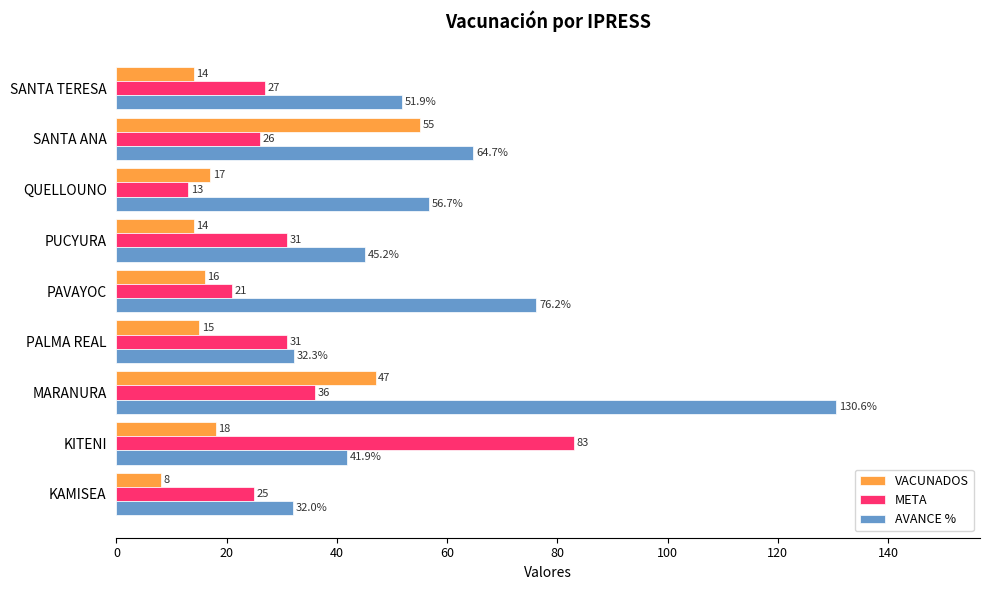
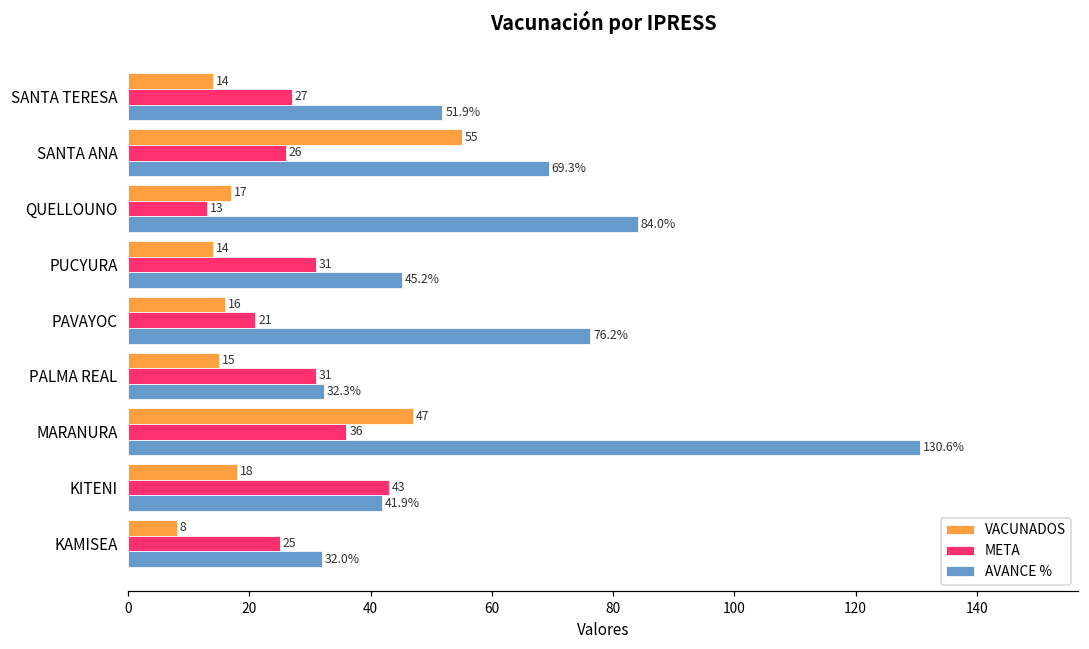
  {
    "VACUNADOS": {
      "SANTA TERESA": "14",
      "SANTA ANA": "55",
      "QUELLOUNO": "17",
      "PUCYURA": "14",
      "PAVAYOC": "16",
      "PALMA REAL": "15",
      "MARANURA": "47",
      "KITENI": "18",
      "KAMISEA": "8"
    },
    "META": {
      "SANTA TERESA": "27",
      "SANTA ANA": "26",
      "QUELLOUNO": "13",
      "PUCYURA": "31",
      "PAVAYOC": "21",
      "PALMA REAL": "31",
      "MARANURA": "36",
-     "KITENI": "83",
+     "KITENI": "43",
      "KAMISEA": "25"
    },
    "AVANCE %": {
      "SANTA TERESA": "51.9%",
-     "SANTA ANA": "64.7%",
-     "QUELLOUNO": "56.7%",
+     "SANTA ANA": "69.3%",
+     "QUELLOUNO": "84.0%",
      "PUCYURA": "45.2%",
      "PAVAYOC": "76.2%",
      "PALMA REAL": "32.3%",
      "MARANURA": "130.6%",
      "KITENI": "41.9%",
      "KAMISEA": "32.0%"
    }
  }
